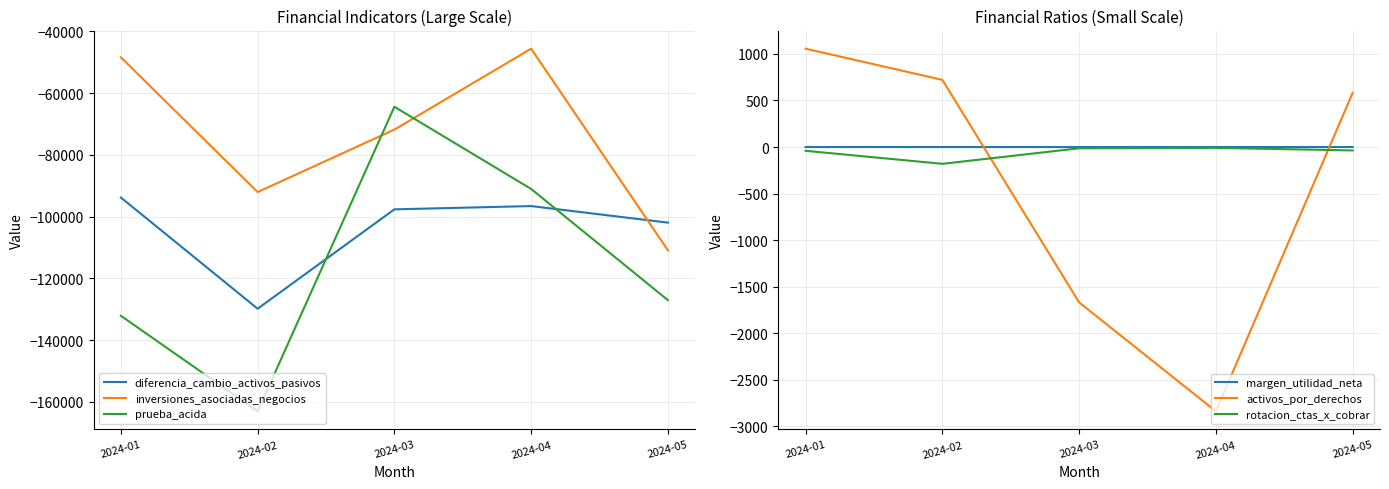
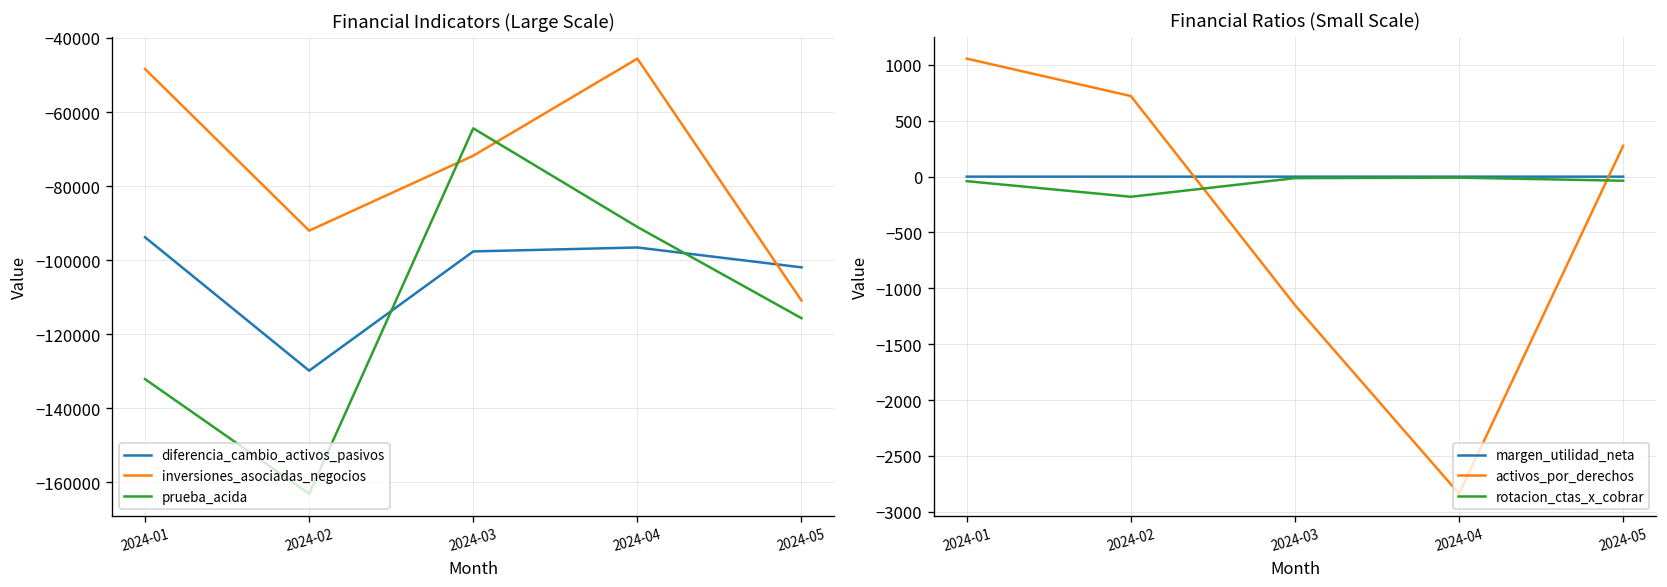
  {
    "Financial Indicators (Large Scale)": {
      "diferencia_cambio_activos_pasivos": {
        "2024-01": -94000,
        "2024-02": -130000,
        "2024-03": -98000,
        "2024-04": -97000,
        "2024-05": -102000
      },
      "inversiones_asociadas_negocios": {
        "2024-01": -48000,
        "2024-02": -92000,
        "2024-03": -72000,
        "2024-04": -46000,
        "2024-05": -111000
      },
      "prueba_acida": {
        "2024-01": -132000,
        "2024-03": -64000,
        "2024-04": -91000,
-       "2024-05": -127000
+       "2024-05": -116000
      }
    },
    "Financial Ratios (Small Scale)": {
      "margen_utilidad_neta": {
        "2024-01": 0,
        "2024-02": 0,
        "2024-05": 0
      },
      "activos_por_derechos": {
        "2024-01": 1100,
        "2024-02": 700,
-       "2024-03": -1700,
-       "2024-05": 600
+       "2024-03": -1200,
+       "2024-05": 300
      },
      "rotacion_ctas_x_cobrar": {
        "2024-01": 0,
        "2024-02": -200,
        "2024-05": 0
      }
    }
  }
